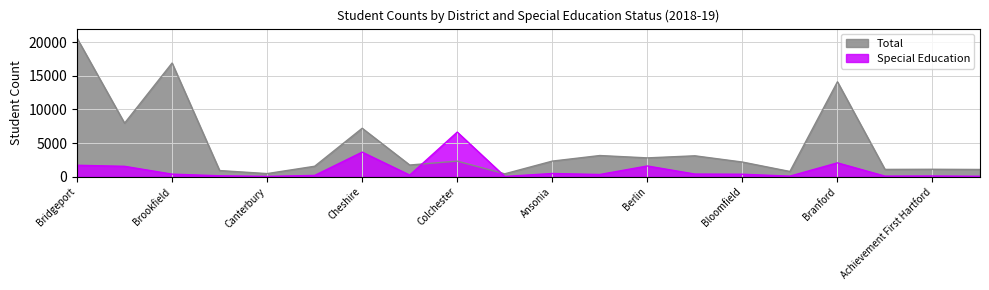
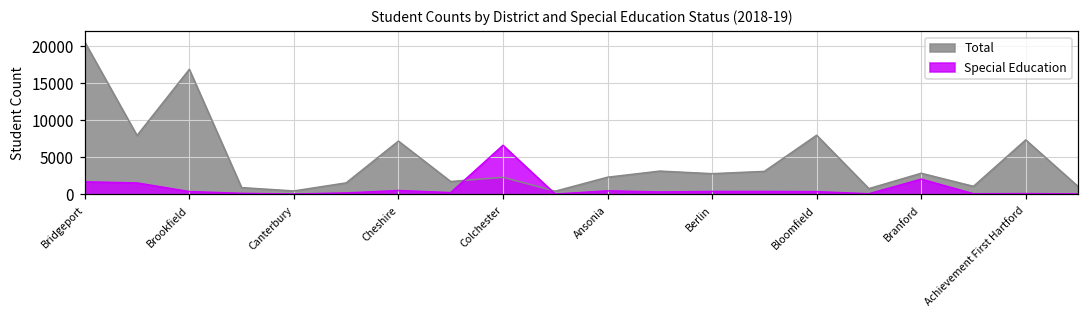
  {
    "Total": {
      "Bridgeport": 21000,
      "Brookfield": 17000,
      "Canterbury": 0,
      "Cheshire": 7000,
      "Colchester": 2000,
      "Ansonia": 2000,
      "Berlin": 3000,
-     "Bloomfield": 2000,
-     "Branford": 14000,
-     "Achievement First Hartford": 1000
+     "Bloomfield": 8000,
+     "Branford": 3000,
+     "Achievement First Hartford": 7000
    },
    "Special Education": {
      "Bridgeport": 2000,
      "Brookfield": 0,
      "Canterbury": 0,
-     "Cheshire": 4000,
+     "Cheshire": 1000,
      "Colchester": 7000,
      "Ansonia": 0,
-     "Berlin": 2000,
+     "Berlin": 0,
      "Bloomfield": 0,
      "Branford": 2000,
      "Achievement First Hartford": 0
    }
  }
